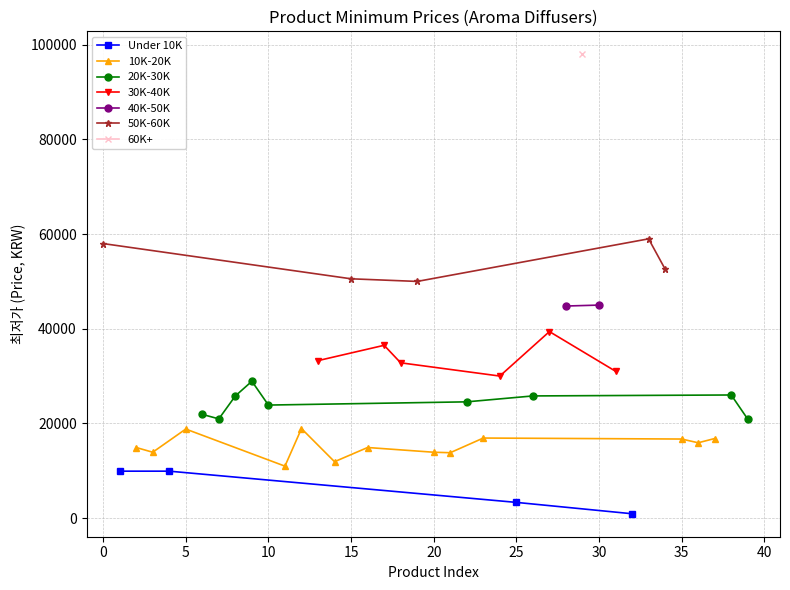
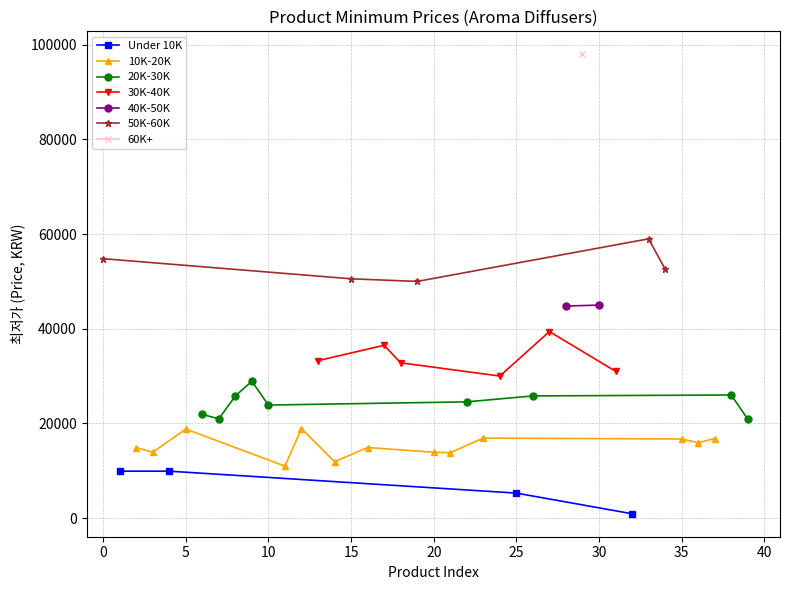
  {
    "Under 10K": {
-     "25": 3000
+     "25": 5000
    },
    "10K-20K": {
      "5": 19000,
      "20": 14000,
      "35": 17000
    },
    "20K-30K": {
      "10": 24000
    },
    "40K-50K": {
      "30": 45000
    },
    "50K-60K": {
-     "0": 58000,
+     "0": 55000,
      "15": 51000
    }
  }
